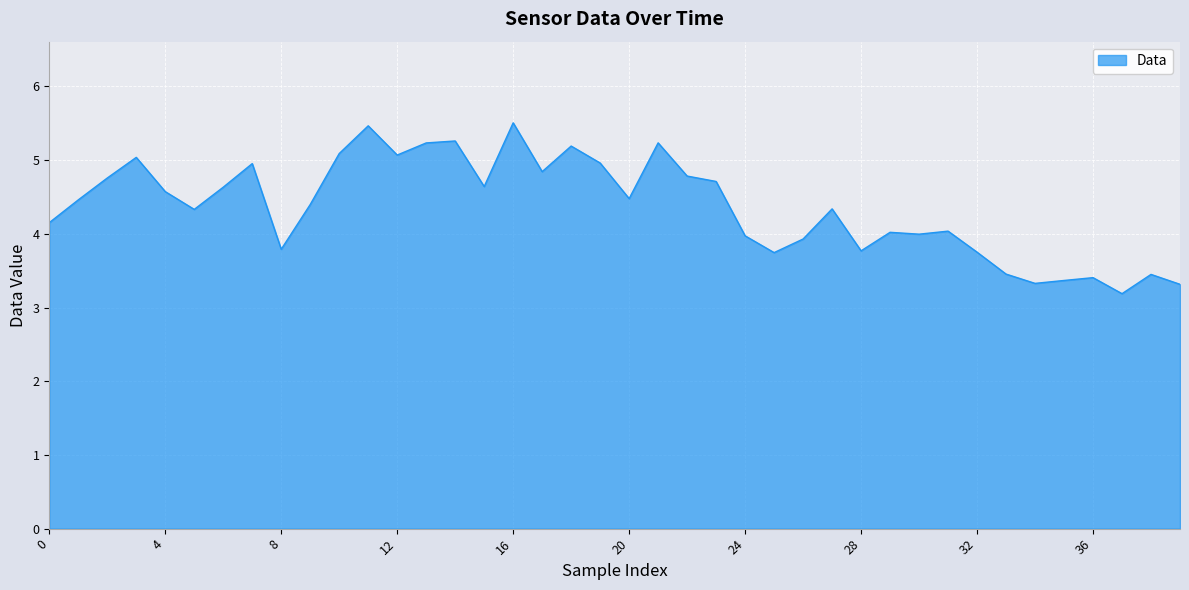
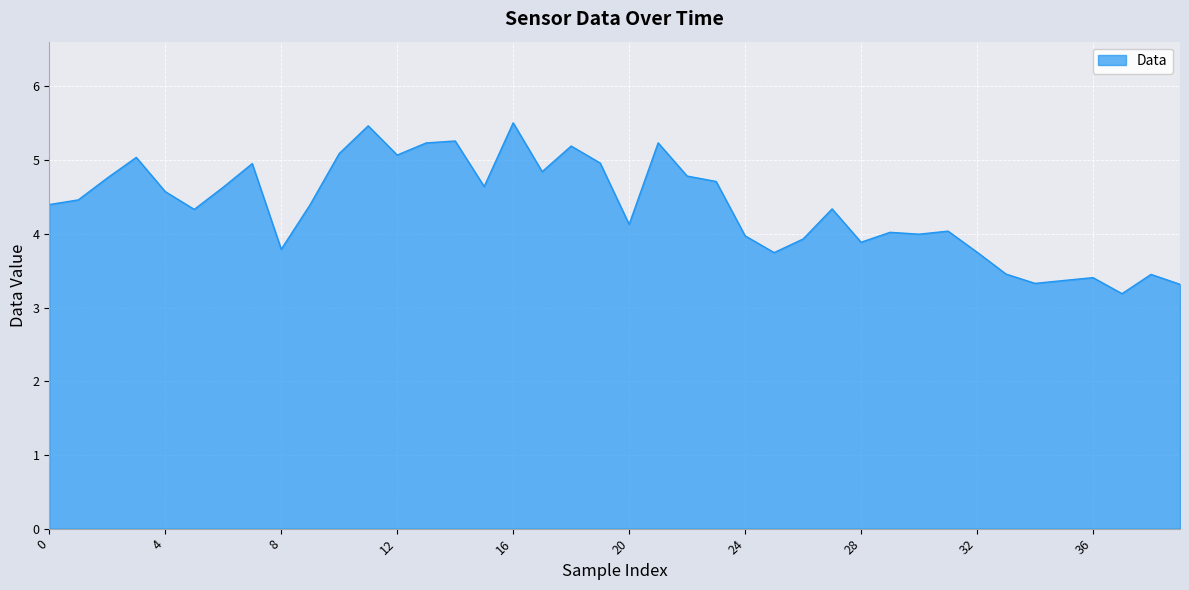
  {
-   "0": 4.2,
+   "0": 4.4,
    "4": 4.6,
    "8": 3.8,
    "12": 5.1,
    "16": 5.5,
-   "20": 4.5,
+   "20": 4.1,
    "24": 4.0,
-   "28": 3.8,
+   "28": 3.9,
    "32": 3.8,
    "36": 3.4
  }
